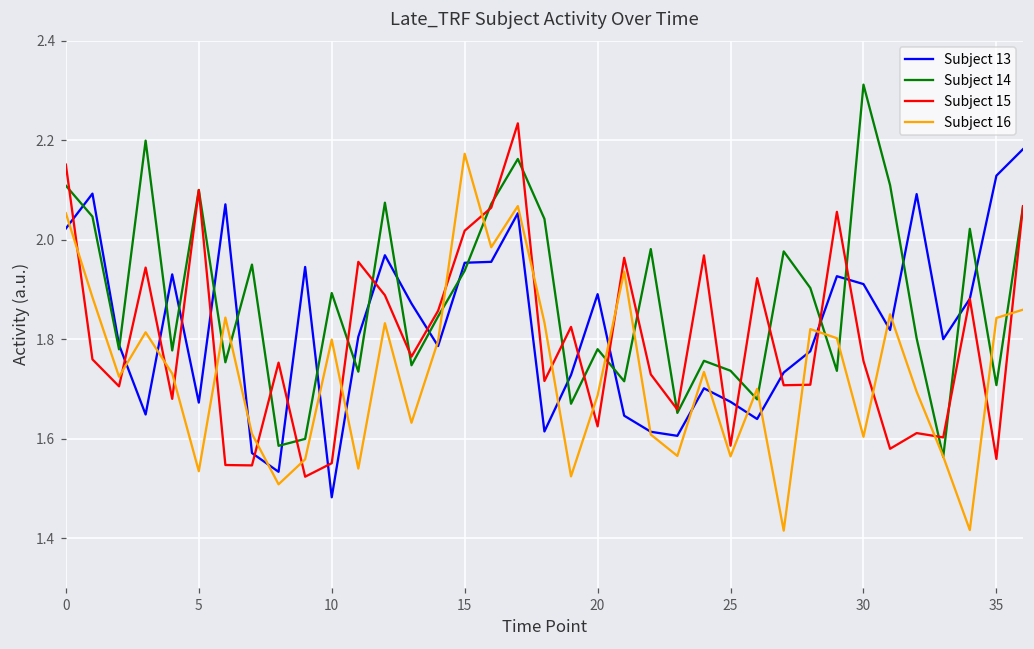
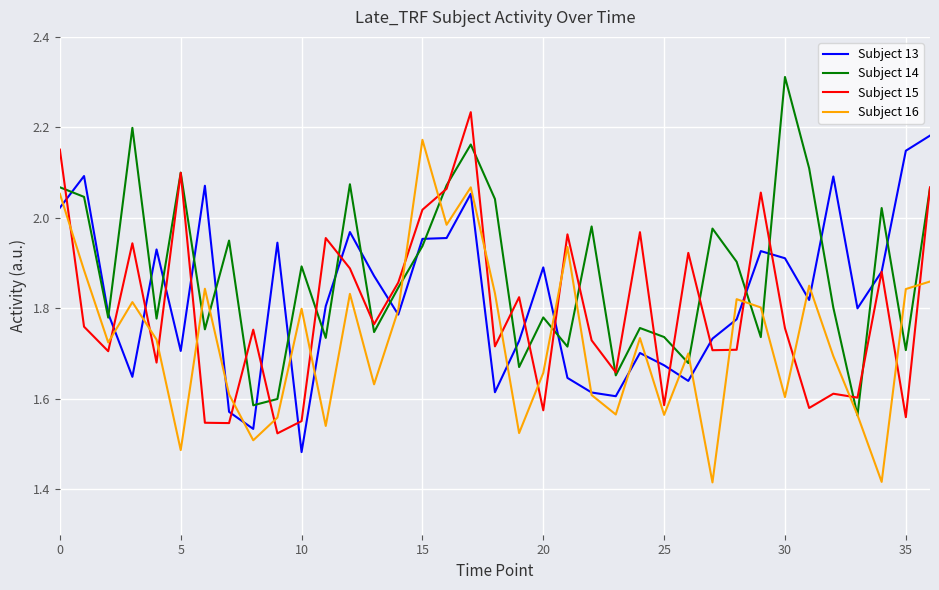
  {
    "Subject 13": {
      "0": 2.02,
-     "5": 1.67,
+     "5": 1.71,
      "10": 1.48,
      "15": 1.95,
      "20": 1.89,
      "25": 1.67,
      "30": 1.91,
-     "35": 2.13
+     "35": 2.15
    },
    "Subject 14": {
-     "0": 2.11,
+     "0": 2.07,
      "10": 1.89,
      "15": 1.94,
      "20": 1.78,
      "25": 1.74,
      "30": 2.31,
      "35": 1.71
    },
    "Subject 15": {
      "0": 2.15,
      "10": 1.55,
      "15": 2.02,
-     "20": 1.63,
+     "20": 1.57,
      "25": 1.59,
      "30": 1.76,
      "35": 1.56
    },
    "Subject 16": {
      "0": 2.05,
-     "5": 1.54,
+     "5": 1.49,
      "10": 1.80,
      "15": 2.17,
-     "20": 1.69,
+     "20": 1.66,
      "25": 1.56,
      "30": 1.60,
      "35": 1.84
    }
  }
